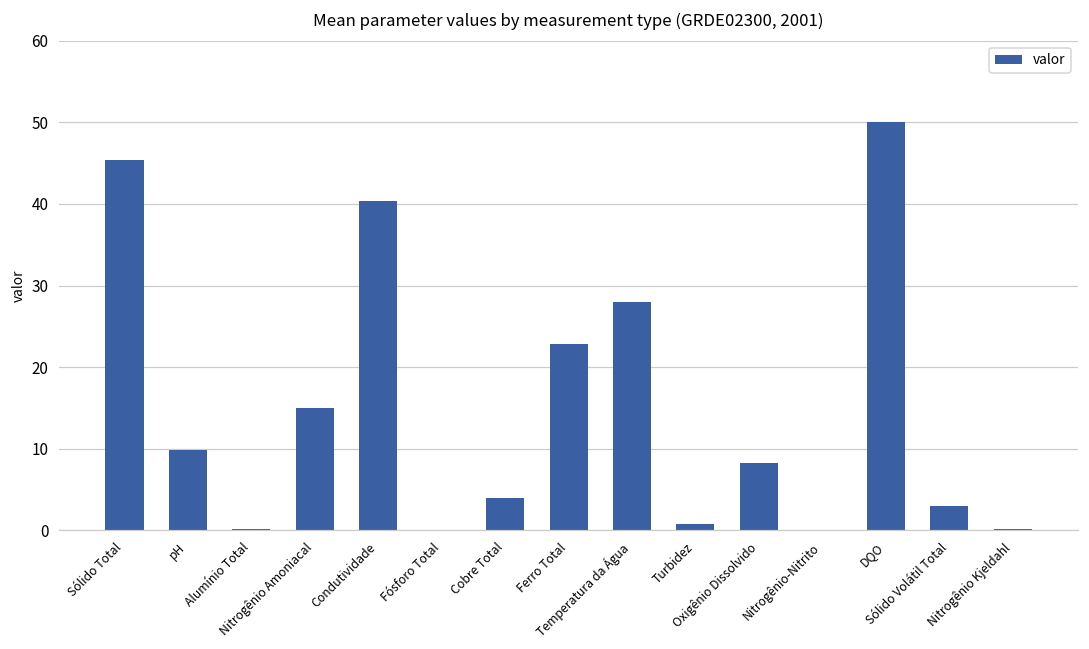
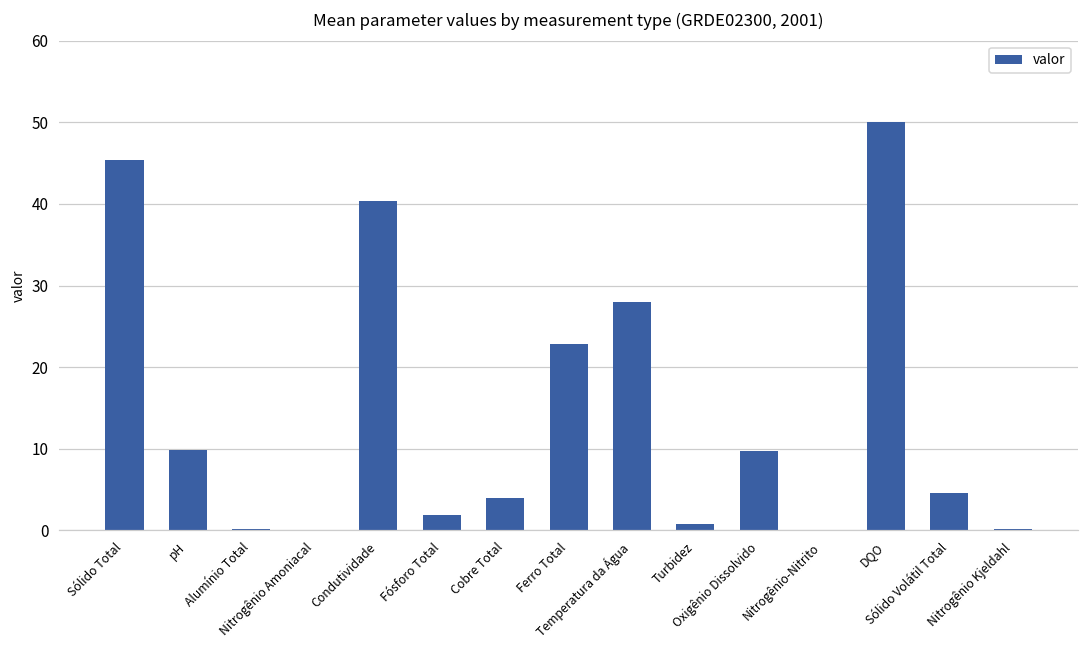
  {
    "Sólido Total": 45,
    "pH": 10,
-   "Nitrogênio Amoniacal": 15,
+   "Nitrogênio Amoniacal": 0,
    "Condutividade": 40,
-   "Fósforo Total": 0,
+   "Fósforo Total": 2,
    "Cobre Total": 4,
    "Ferro Total": 23,
    "Temperatura da Água": 28,
    "Turbidez": 1,
-   "Oxigênio Dissolvido": 8,
+   "Oxigênio Dissolvido": 10,
    "DQO": 50,
-   "Sólido Volátil Total": 3
+   "Sólido Volátil Total": 5
  }
